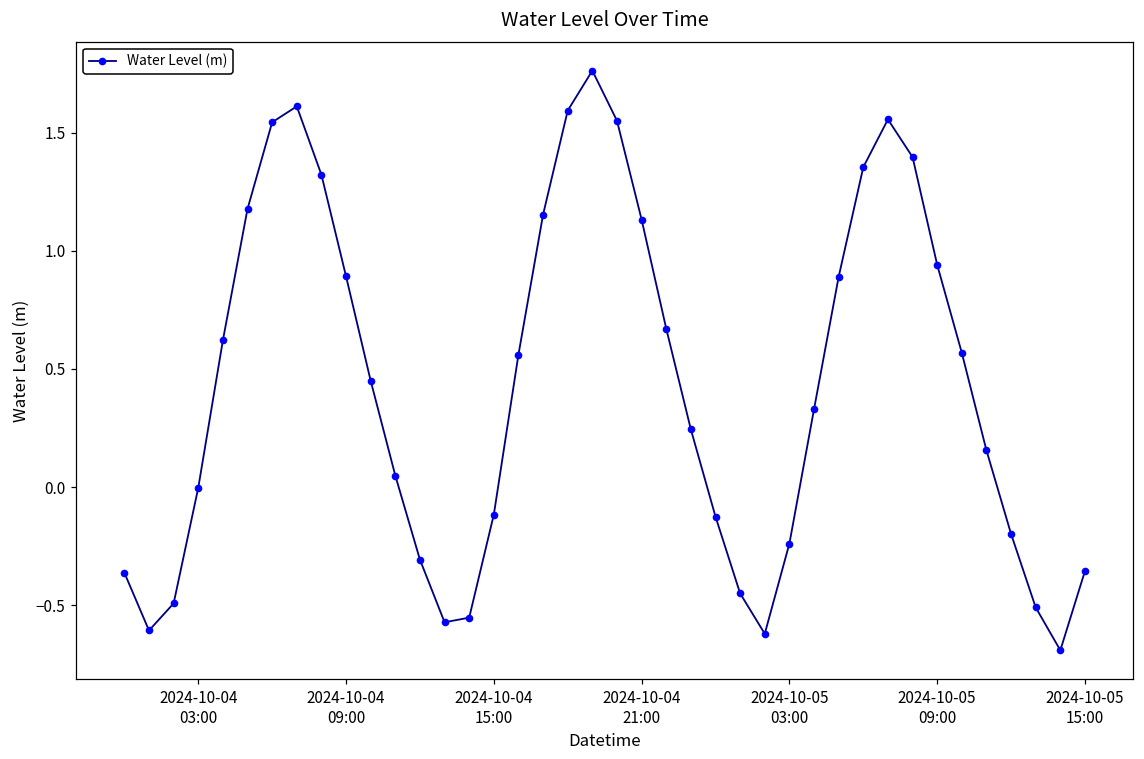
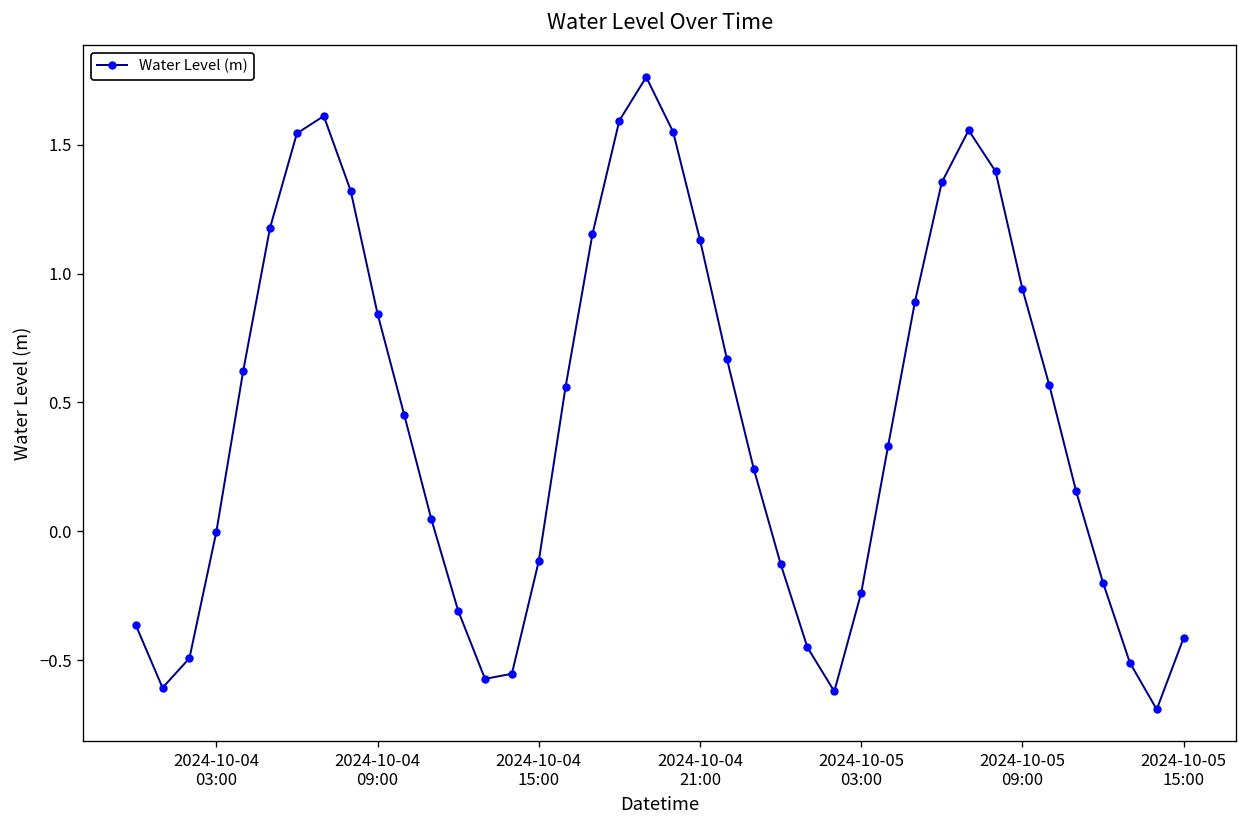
  {
    "2024-10-04 03:00": 0.00,
-   "2024-10-04 09:00": 0.89,
+   "2024-10-04 09:00": 0.84,
    "2024-10-04 15:00": -0.12,
    "2024-10-04 21:00": 1.13,
    "2024-10-05 03:00": -0.24,
    "2024-10-05 09:00": 0.94,
-   "2024-10-05 15:00": -0.36
+   "2024-10-05 15:00": -0.41
  }
